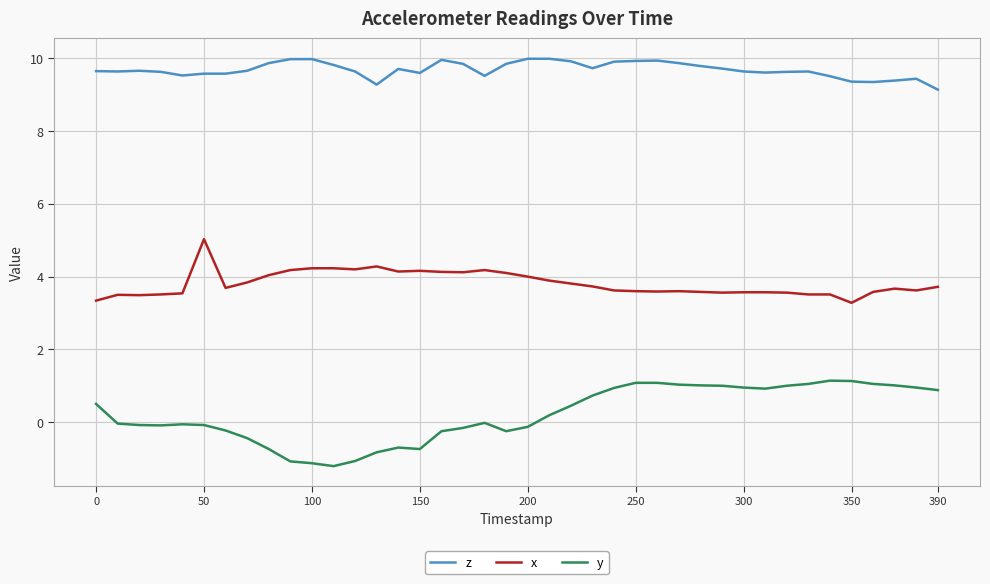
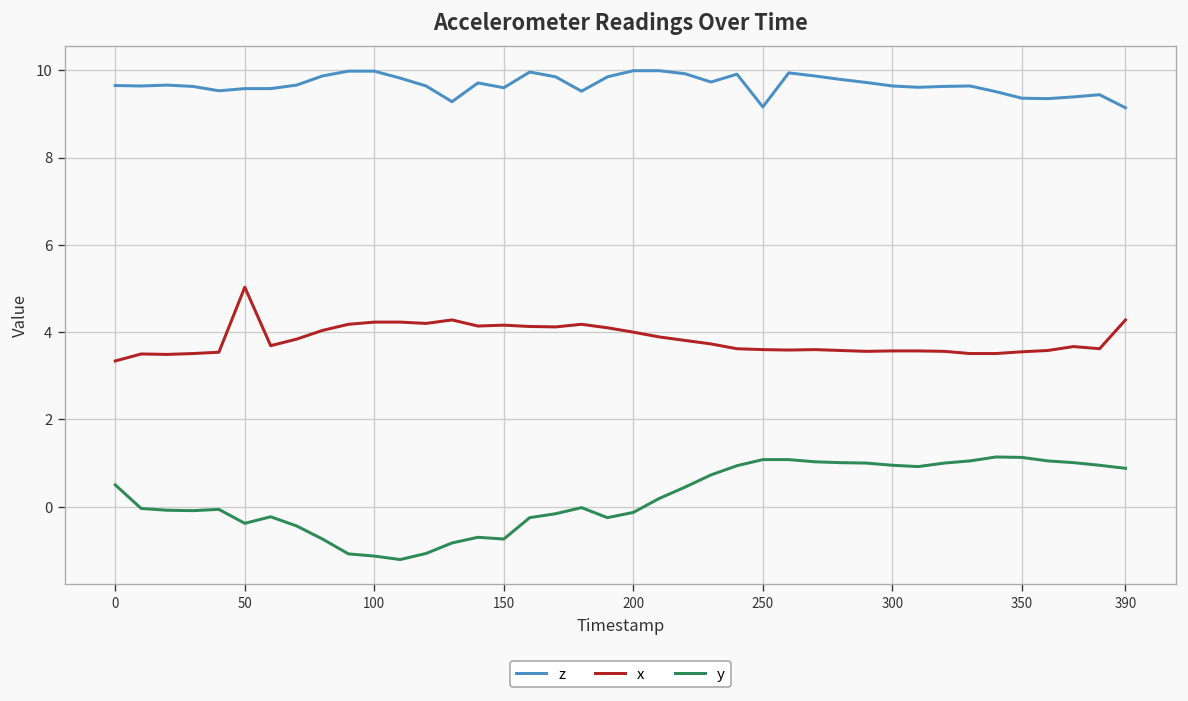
  {
    "z": {
      "0": 9.7,
      "50": 9.6,
      "100": 10.0,
      "150": 9.6,
      "200": 10.0,
-     "250": 9.9,
+     "250": 9.2,
      "300": 9.6,
      "350": 9.4,
      "390": 9.1
    },
    "x": {
      "0": 3.3,
      "50": 5.0,
      "100": 4.2,
      "150": 4.2,
      "200": 4.0,
      "250": 3.6,
      "300": 3.6,
-     "350": 3.3,
-     "390": 3.7
+     "350": 3.6,
+     "390": 4.3
    },
    "y": {
      "0": 0.5,
-     "50": -0.1,
+     "50": -0.4,
      "100": -1.1,
      "150": -0.7,
      "200": -0.1,
      "250": 1.1,
      "300": 1.0,
      "350": 1.1,
      "390": 0.9
    }
  }
